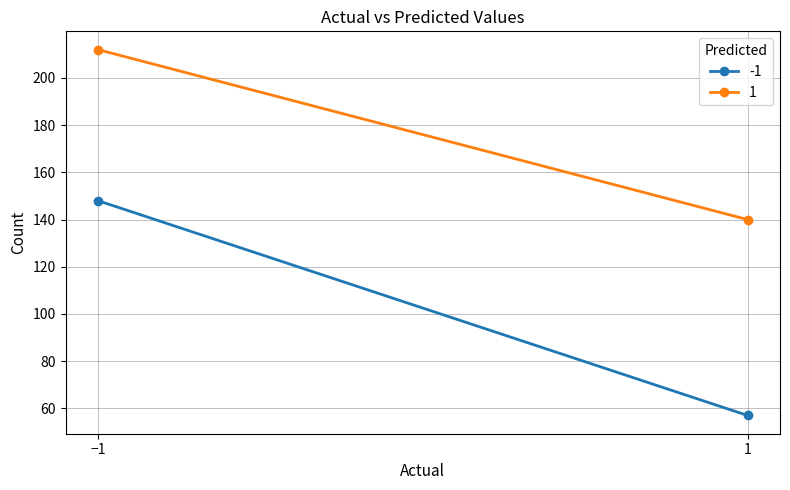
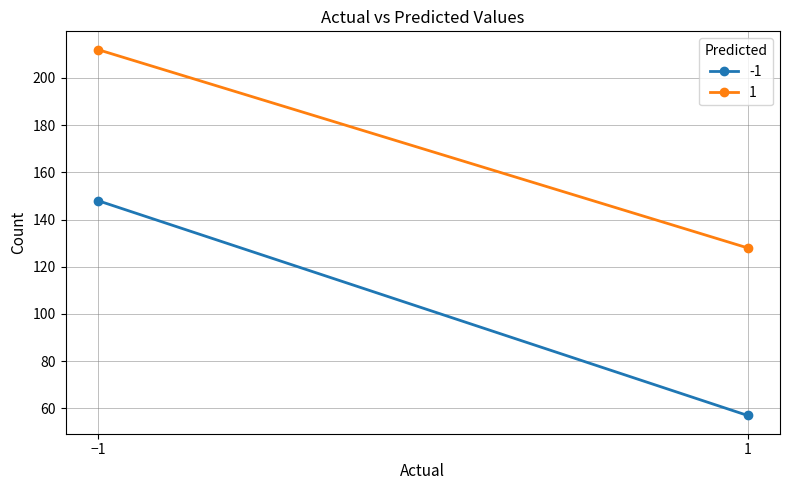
  {
    "-1": {
      "−1": 148,
      "1": 57
    },
    "1": {
      "−1": 212,
-     "1": 140
+     "1": 128
    }
  }
